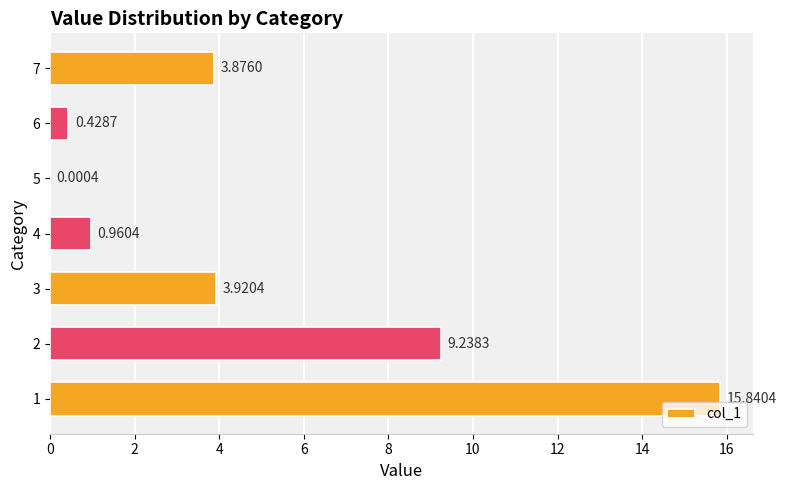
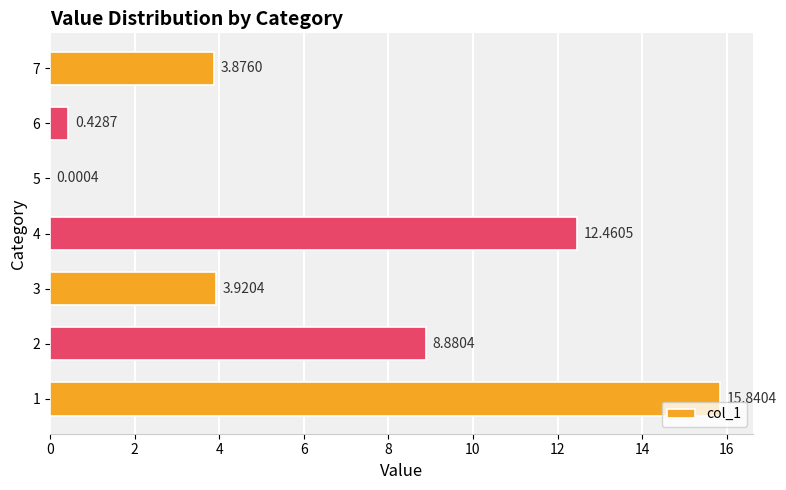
  {
    "7": 3.8760,
    "6": 0.4287,
    "5": 0.0004,
-   "4": 0.9604,
+   "4": 12.4605,
    "3": 3.9204,
-   "2": 9.2383
+   "2": 8.8804
  }
